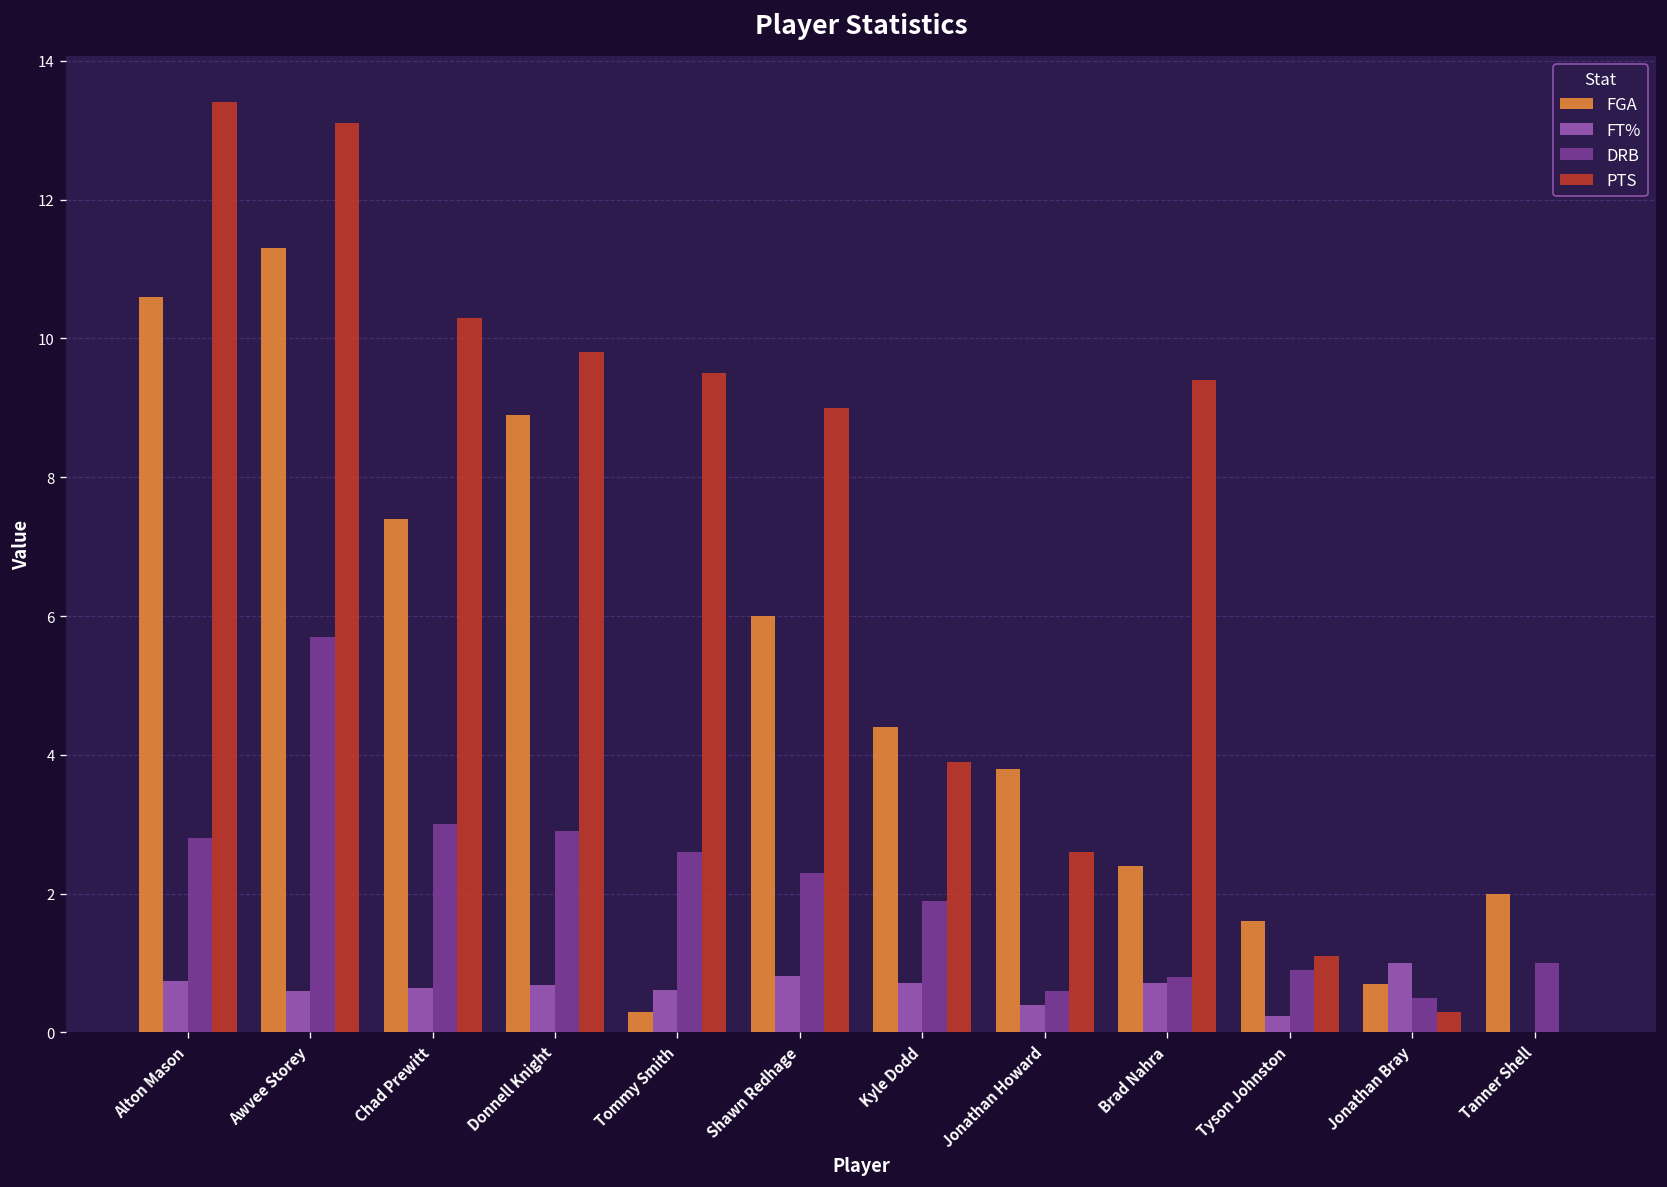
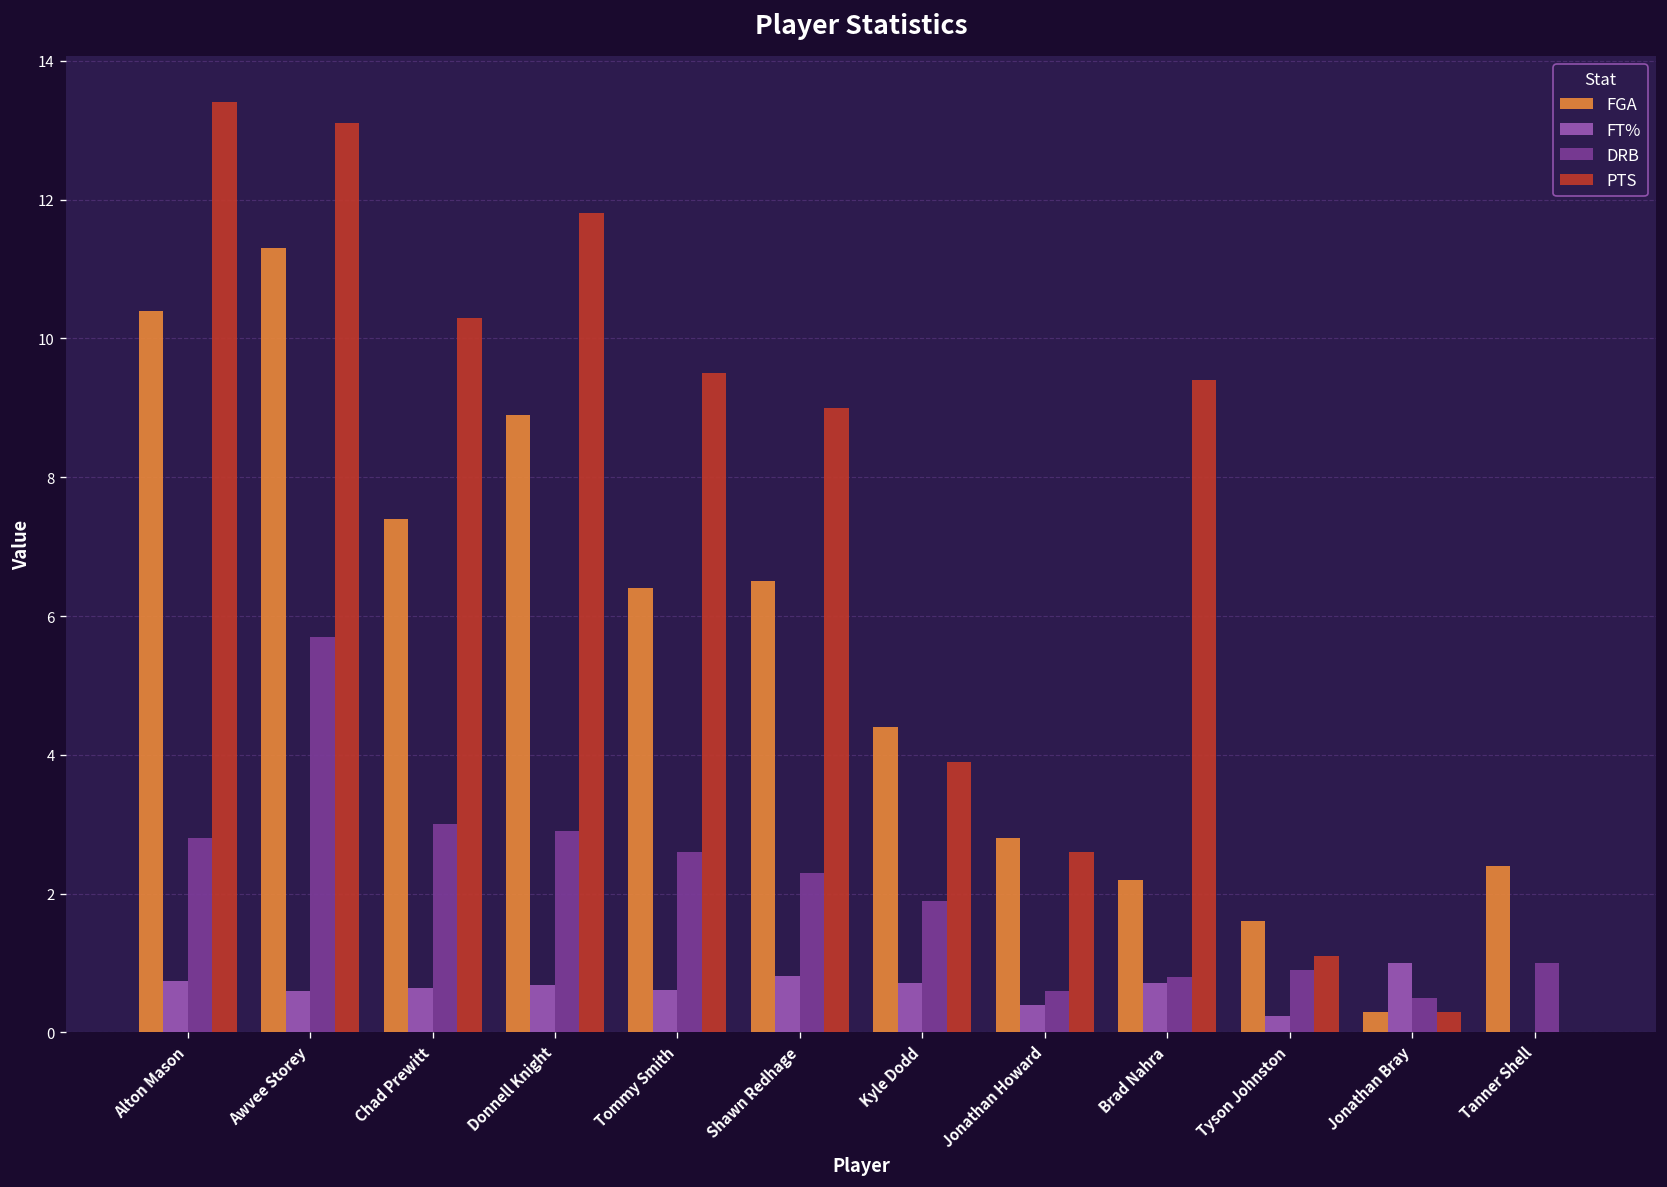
  {
    "FGA": {
-     "Alton Mason": 10.6,
+     "Alton Mason": 10.4,
      "Awvee Storey": 11.3,
      "Chad Prewitt": 7.4,
      "Donnell Knight": 8.9,
-     "Tommy Smith": 0.3,
-     "Shawn Redhage": 6.0,
+     "Tommy Smith": 6.4,
+     "Shawn Redhage": 6.5,
      "Kyle Dodd": 4.4,
-     "Jonathan Howard": 3.8,
-     "Brad Nahra": 2.4,
+     "Jonathan Howard": 2.8,
+     "Brad Nahra": 2.2,
      "Tyson Johnston": 1.6,
-     "Jonathan Bray": 0.7,
-     "Tanner Shell": 2.0
+     "Jonathan Bray": 0.3,
+     "Tanner Shell": 2.4
    },
    "PTS": {
      "Alton Mason": 13.4,
      "Awvee Storey": 13.1,
      "Chad Prewitt": 10.3,
-     "Donnell Knight": 9.8,
+     "Donnell Knight": 11.8,
      "Tommy Smith": 9.5,
      "Shawn Redhage": 9.0,
      "Kyle Dodd": 3.9,
      "Jonathan Howard": 2.6,
      "Brad Nahra": 9.4,
      "Tyson Johnston": 1.1,
      "Jonathan Bray": 0.3,
      "Tanner Shell": 0.0
    }
  }
